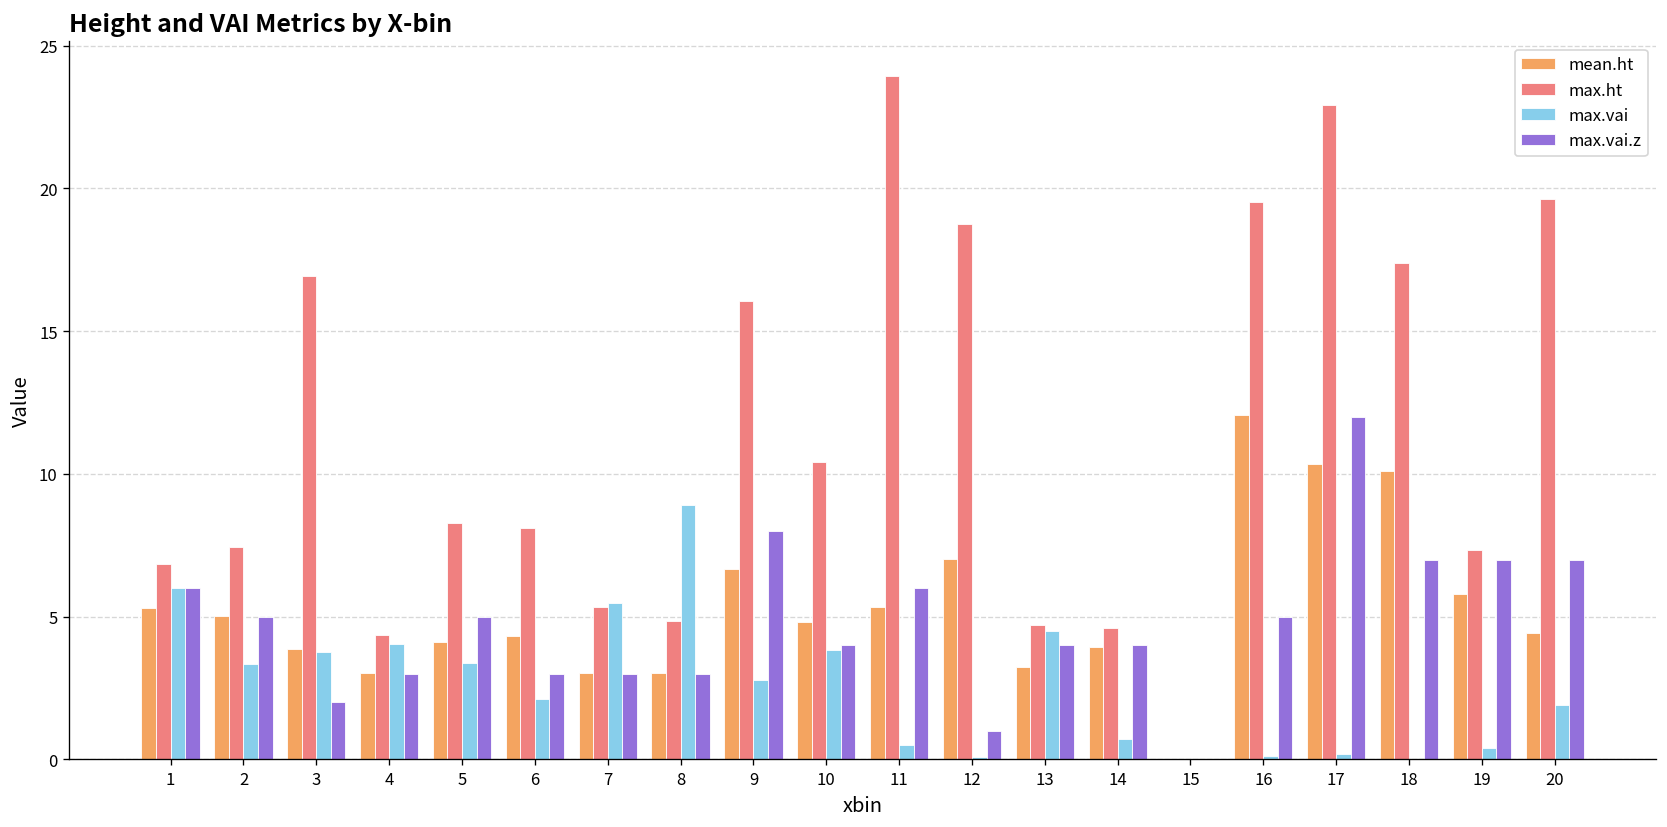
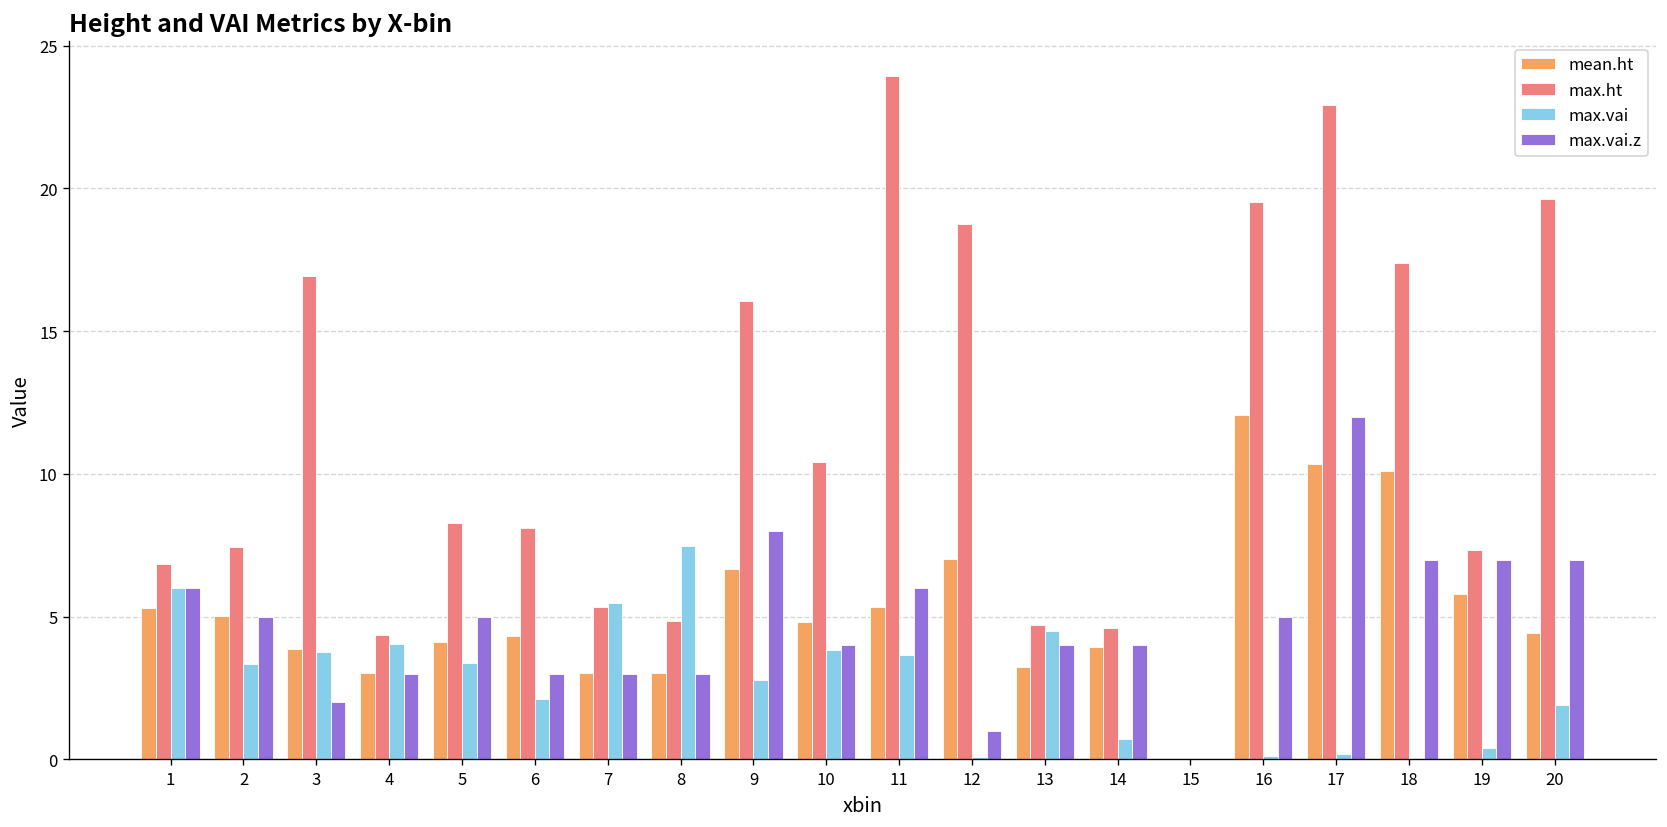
  {
    "max.vai": {
      "1": 6.0,
      "2": 3.4,
      "3": 3.8,
      "4": 4.0,
      "5": 3.4,
      "6": 2.1,
      "7": 5.5,
-     "8": 8.9,
+     "8": 7.5,
      "9": 2.8,
      "10": 3.8,
-     "11": 0.5,
+     "11": 3.7,
      "13": 4.5,
      "14": 0.7,
      "15": 0.0,
      "16": 0.1,
      "17": 0.2,
      "19": 0.4,
      "20": 1.9
    },
    "max.vai.z": {
      "1": 6.0,
      "2": 5.0,
      "3": 2.0,
      "4": 3.0,
      "5": 5.0,
      "6": 3.0,
      "7": 3.0,
      "8": 3.0,
      "9": 8.0,
      "10": 4.0,
      "11": 6.0,
      "12": 1.0,
      "13": 4.0,
      "14": 4.0,
      "15": 0.0,
      "16": 5.0,
      "17": 12.0,
      "18": 7.0,
      "19": 7.0,
      "20": 7.0
    }
  }
